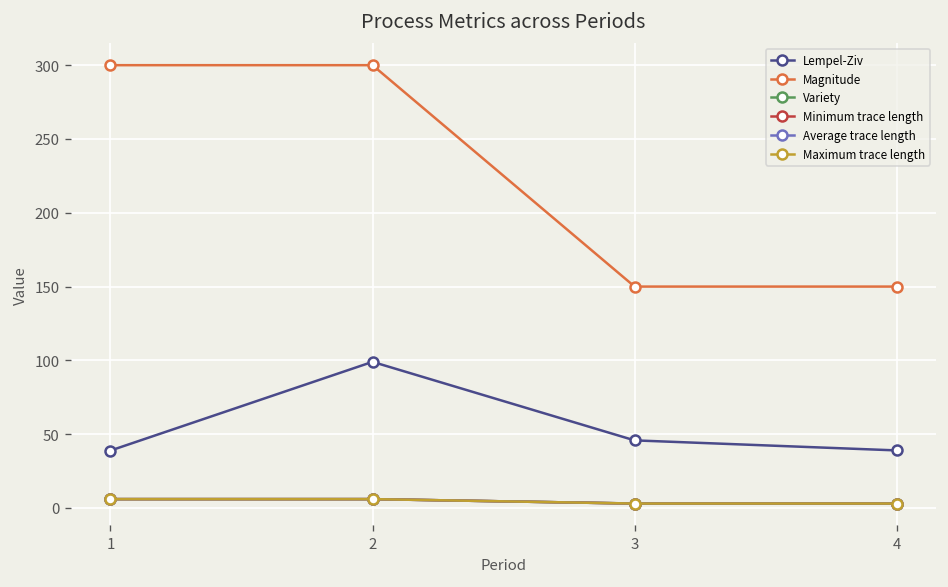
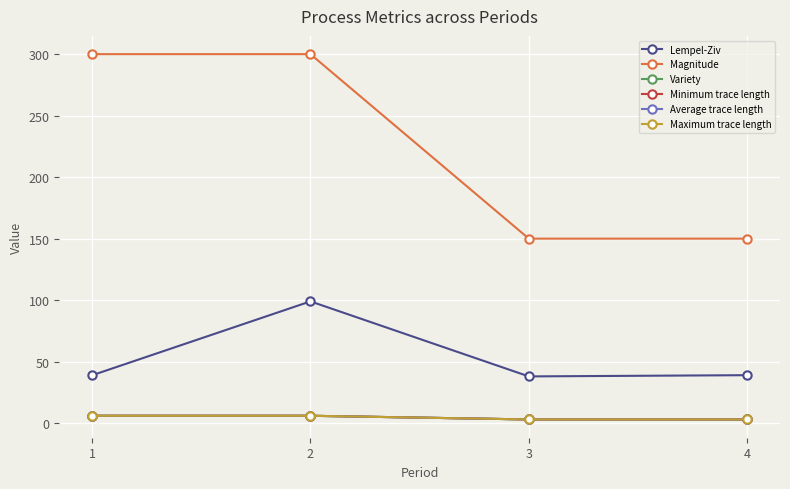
  {
    "Lempel-Ziv": {
      "1": 39,
      "2": 99,
-     "3": 46,
+     "3": 38,
      "4": 39
    }
  }
